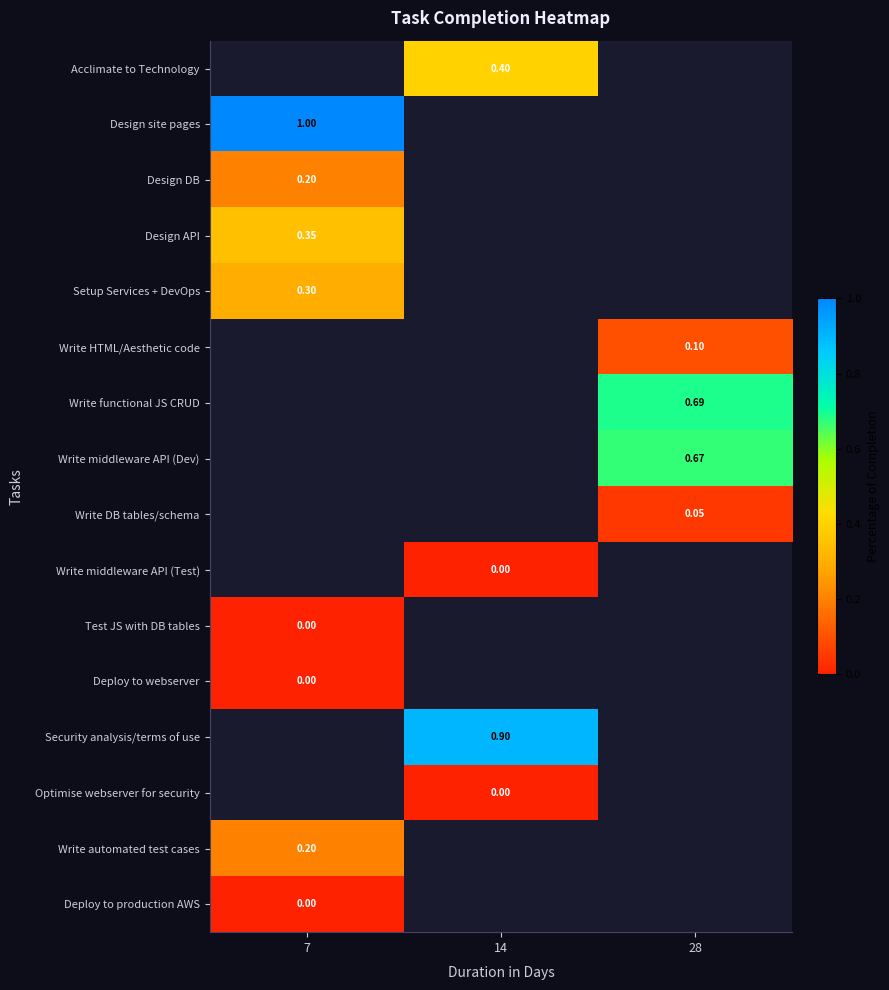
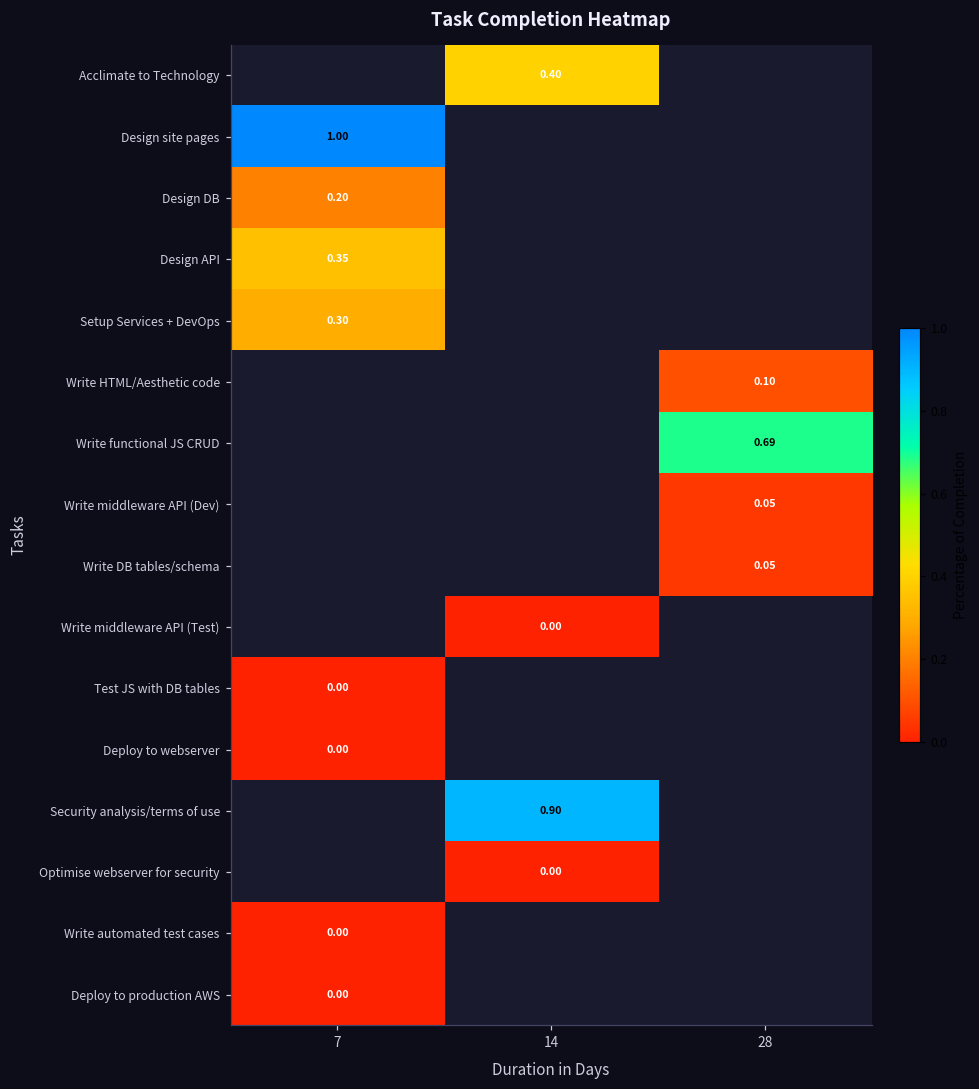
  {
    "Acclimate to Technology": {
      "14": 0.40
    },
    "Design site pages": {
      "7": 1.00
    },
    "Design DB": {
      "7": 0.20
    },
    "Design API": {
      "7": 0.35
    },
    "Setup Services + DevOps": {
      "7": 0.30
    },
    "Write HTML/Aesthetic code": {
      "28": 0.10
    },
    "Write functional JS CRUD": {
      "28": 0.69
    },
    "Write middleware API (Dev)": {
-     "28": 0.67
+     "28": 0.05
    },
    "Write DB tables/schema": {
      "28": 0.05
    },
    "Write middleware API (Test)": {
      "14": 0.00
    },
    "Test JS with DB tables": {
      "7": 0.00
    },
    "Deploy to webserver": {
      "7": 0.00
    },
    "Security analysis/terms of use": {
      "14": 0.90
    },
    "Optimise webserver for security": {
      "14": 0.00
    },
    "Write automated test cases": {
-     "7": 0.20
+     "7": 0.00
    },
    "Deploy to production AWS": {
      "7": 0.00
    }
  }
